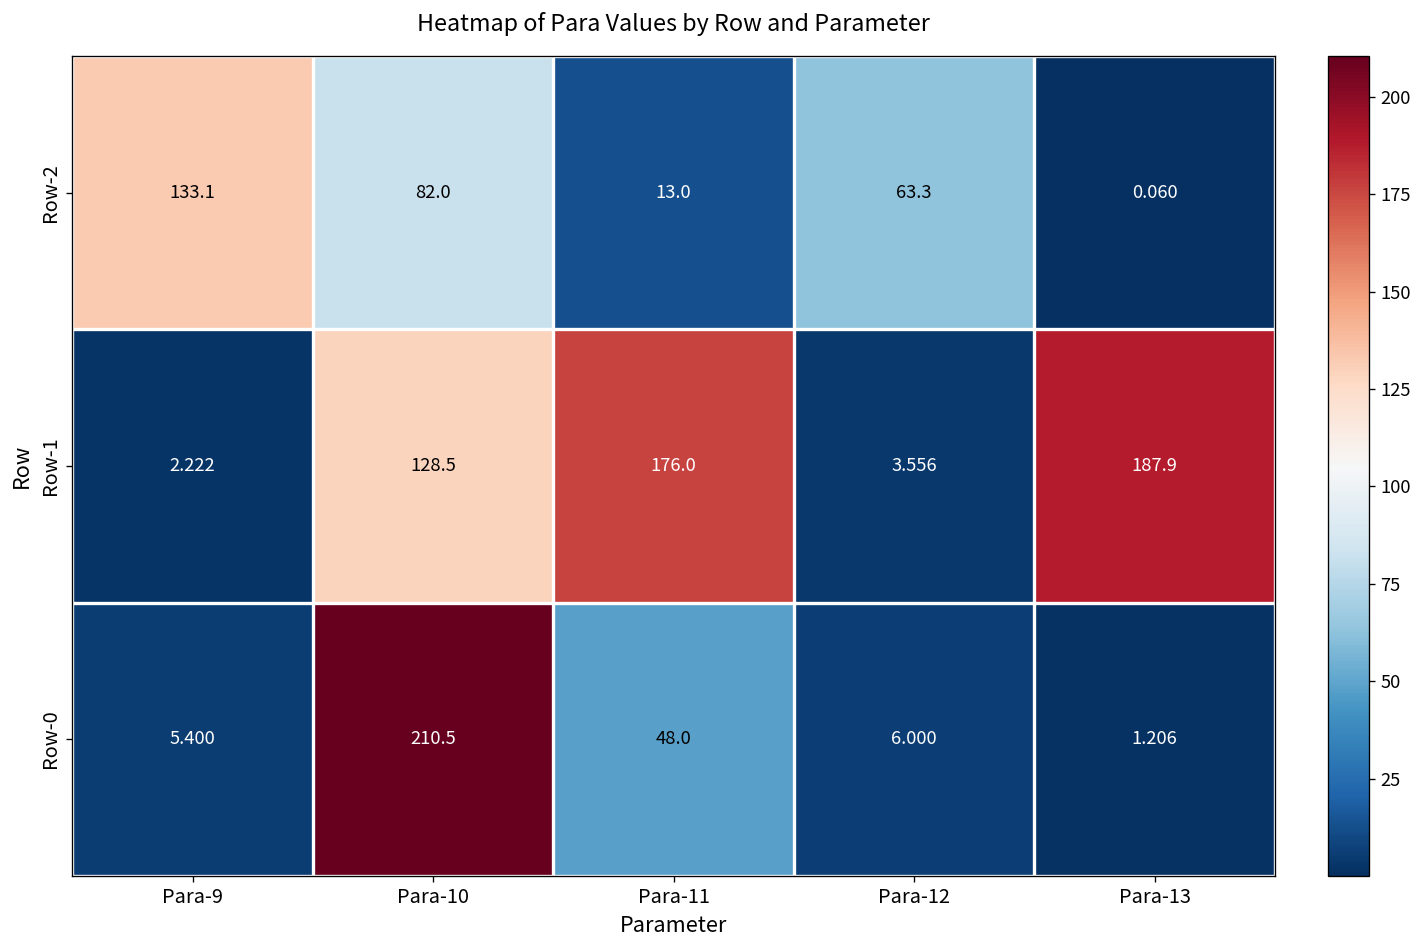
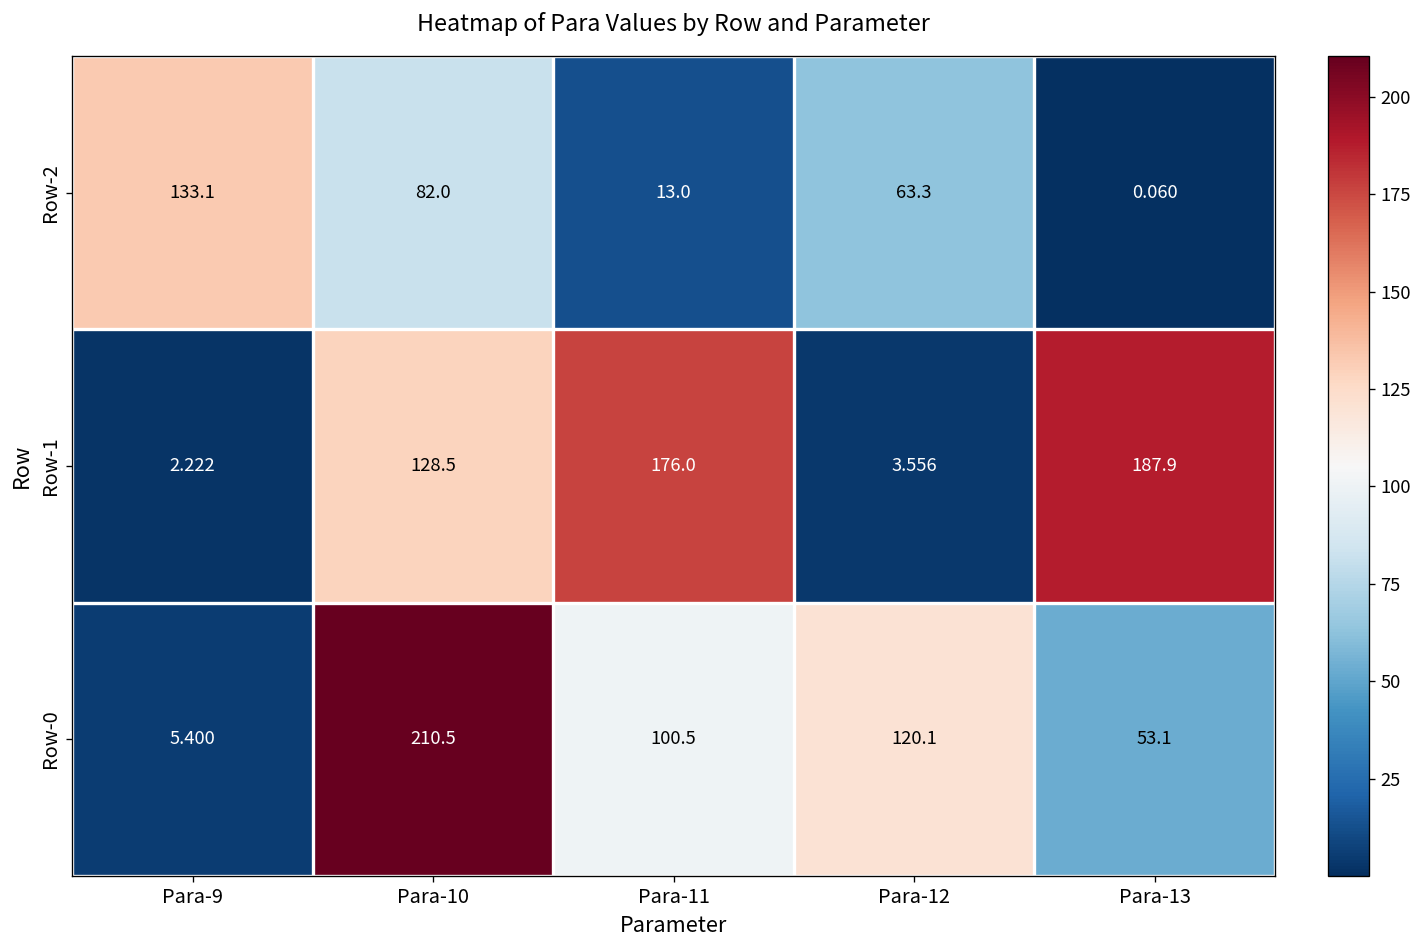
  {
    "Row-2": {
      "Para-9": 133.1,
      "Para-10": 82.0,
      "Para-11": 13.0,
      "Para-12": 63.3,
      "Para-13": 0.060
    },
    "Row-1": {
      "Para-9": 2.222,
      "Para-10": 128.5,
      "Para-11": 176.0,
      "Para-12": 3.556,
      "Para-13": 187.9
    },
    "Row-0": {
      "Para-9": 5.400,
      "Para-10": 210.5,
-     "Para-11": 48.0,
-     "Para-12": 6.000,
-     "Para-13": 1.206
+     "Para-11": 100.5,
+     "Para-12": 120.1,
+     "Para-13": 53.1
    }
  }
